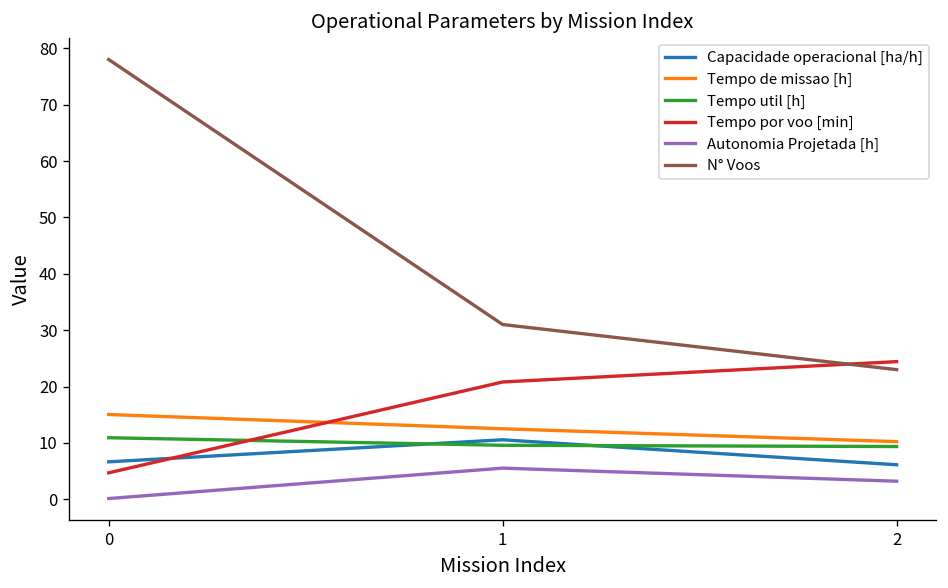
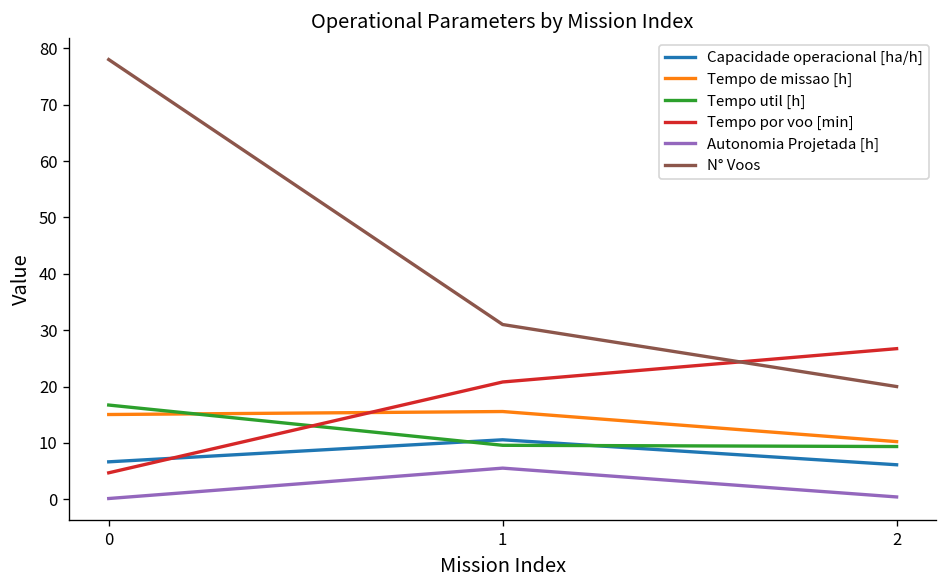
  {
    "Capacidade operacional [ha/h]": {
      "0": 7,
      "1": 11,
      "2": 6
    },
    "Tempo de missao [h]": {
      "0": 15,
-     "1": 13,
+     "1": 16,
      "2": 10
    },
    "Tempo util [h]": {
-     "0": 11,
+     "0": 17,
      "1": 10,
      "2": 9
    },
    "Tempo por voo [min]": {
      "0": 5,
      "1": 21,
-     "2": 24
+     "2": 27
    },
    "Autonomia Projetada [h]": {
      "0": 0,
      "1": 6,
-     "2": 3
+     "2": 0
    },
    "N° Voos": {
      "0": 78,
      "1": 31,
-     "2": 23
+     "2": 20
    }
  }
